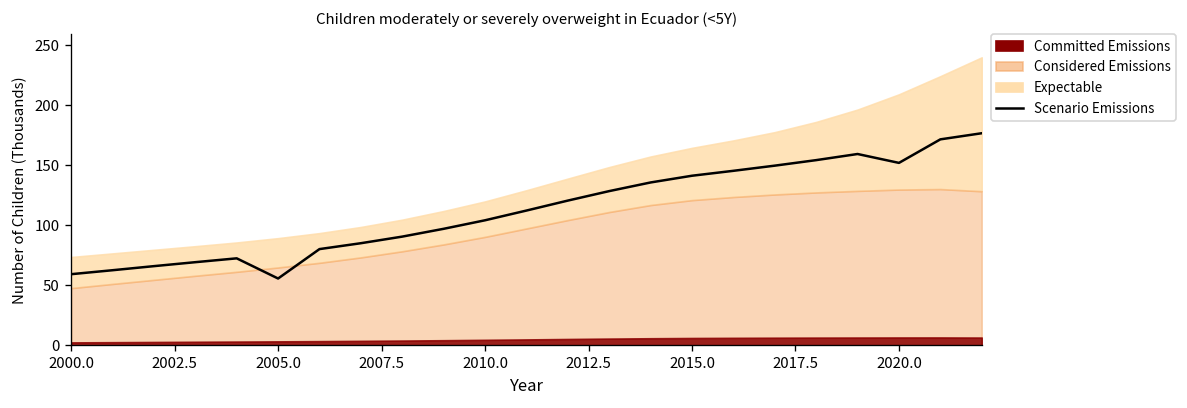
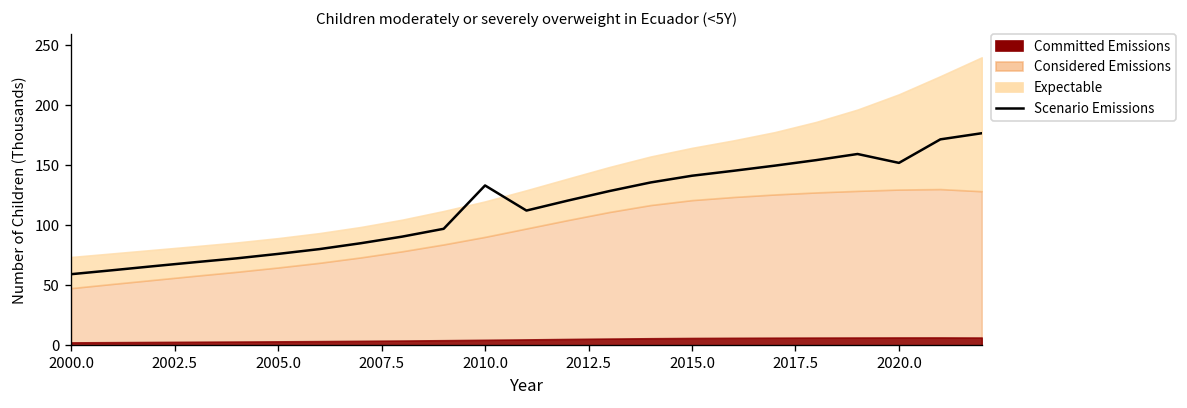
  {
    "Scenario Emissions": {
      "2000.0": 59,
-     "2005.0": 56,
-     "2010.0": 104,
+     "2005.0": 76,
+     "2010.0": 133,
      "2015.0": 141,
      "2020.0": 152
    },
    "Committed Emissions": {
      "2005.0": 3,
      "2010.0": 5,
      "2015.0": 6,
      "2020.0": 6
    }
  }
